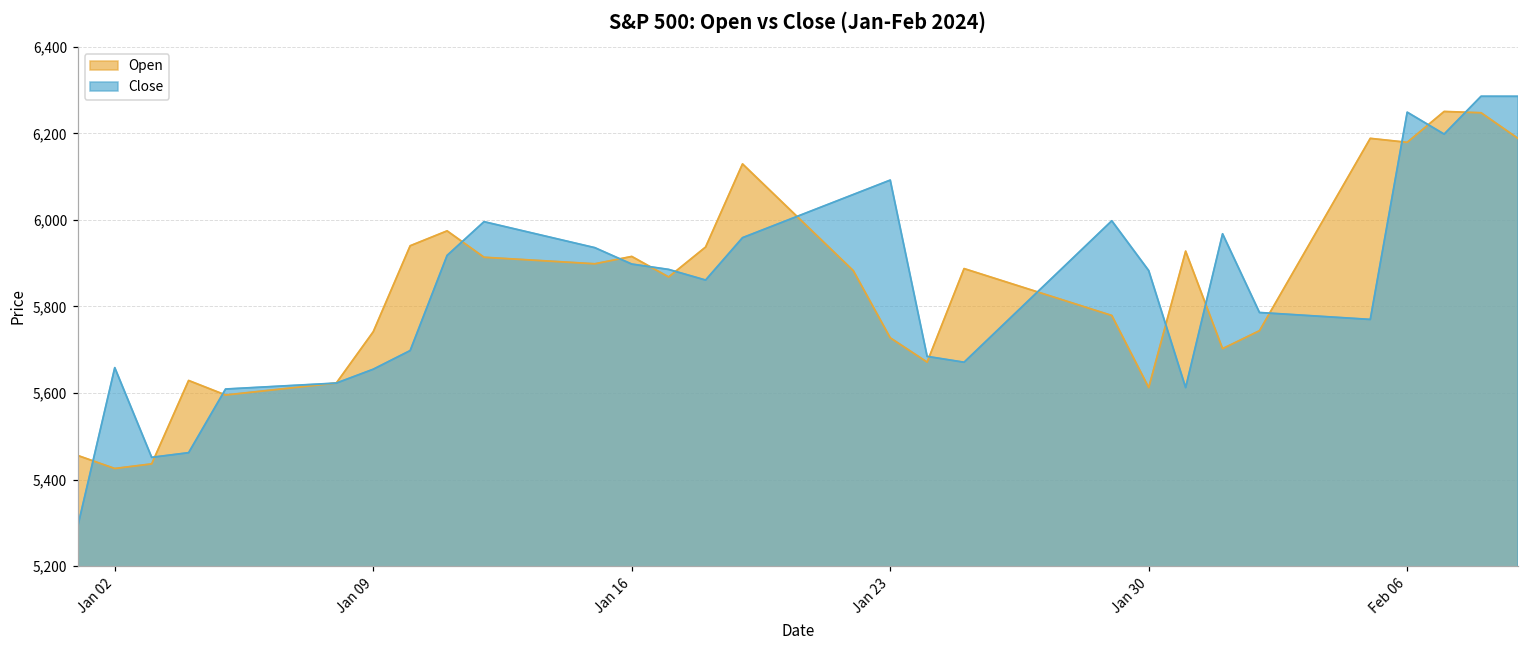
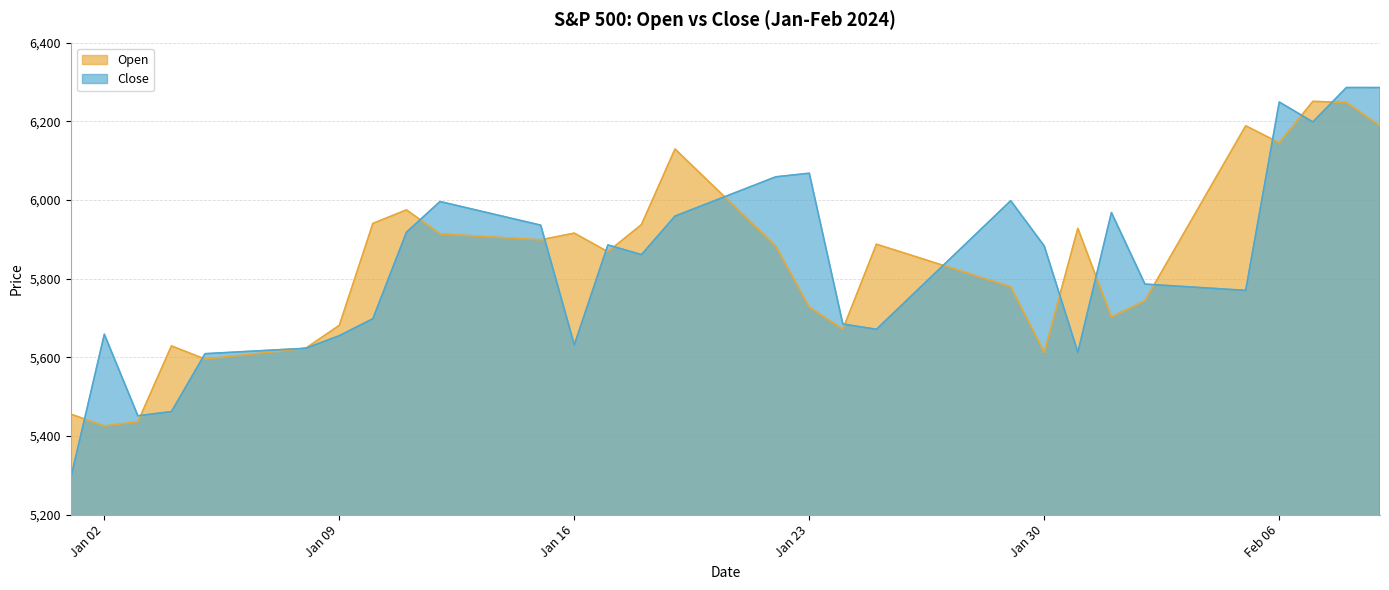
  {
    "Open": {
      "Jan 02": "5,430",
-     "Jan 09": "5,740",
+     "Jan 09": "5,680",
      "Jan 16": "5,920",
      "Jan 23": "5,730",
      "Jan 30": "5,610",
-     "Feb 06": "6,180"
+     "Feb 06": "6,150"
    },
    "Close": {
      "Jan 02": "5,660",
      "Jan 09": "5,650",
-     "Jan 16": "5,900",
-     "Jan 23": "6,090",
+     "Jan 16": "5,630",
+     "Jan 23": "6,070",
      "Jan 30": "5,880",
      "Feb 06": "6,250"
    }
  }
